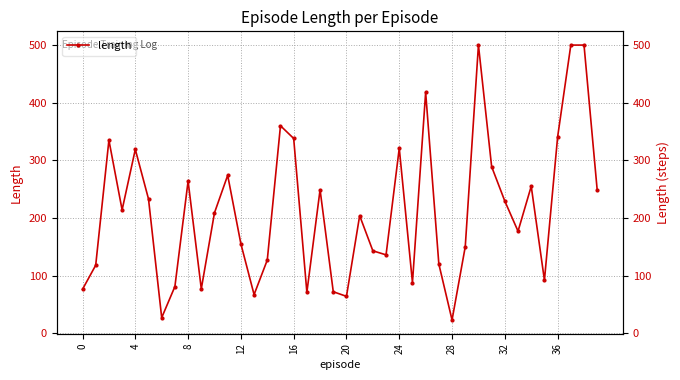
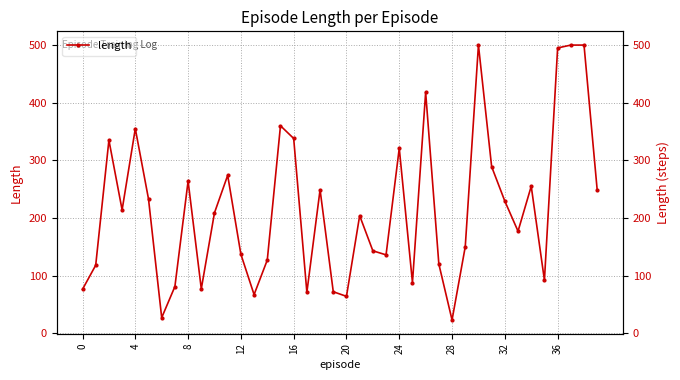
  {
    "0": 80,
-   "4": 320,
+   "4": 360,
    "8": 260,
-   "12": 160,
+   "12": 140,
    "16": 340,
    "20": 60,
    "24": 320,
    "28": 20,
    "32": 230,
-   "36": 340
+   "36": 500
  }
